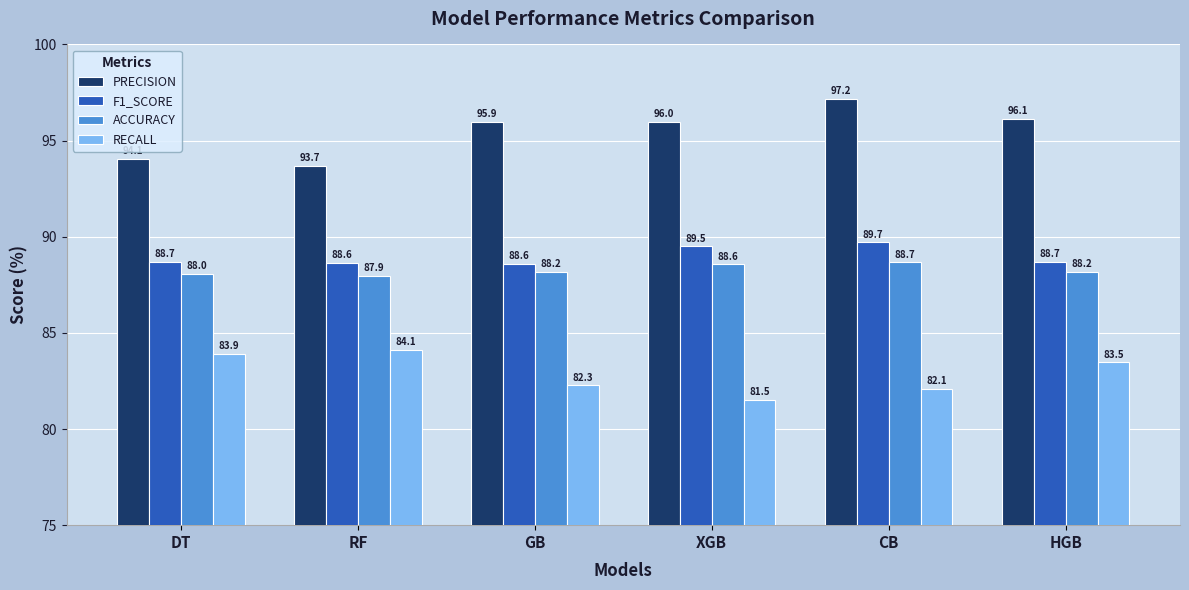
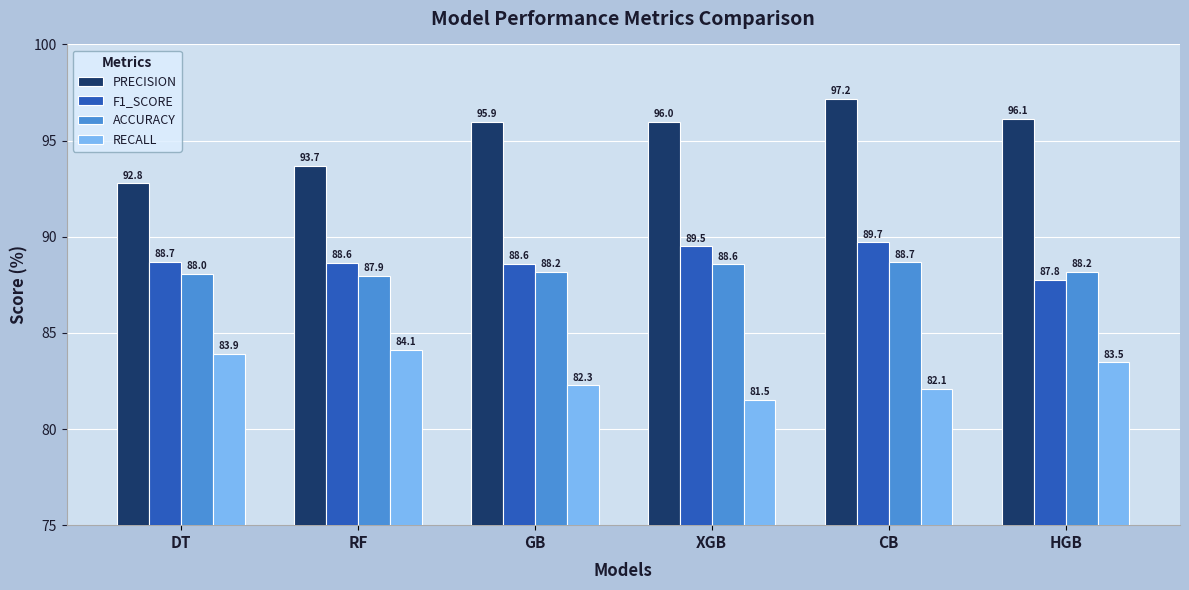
  {
    "PRECISION": {
-     "DT": 94.1
+     "DT": 92.8
    },
    "F1_SCORE": {
      "DT": 88.7,
      "RF": 88.6,
      "GB": 88.6,
      "XGB": 89.5,
      "CB": 89.7,
-     "HGB": 88.7
+     "HGB": 87.8
    },
    "ACCURACY": {
      "DT": 88.0,
      "RF": 87.9,
      "GB": 88.2,
      "XGB": 88.6,
      "CB": 88.7,
      "HGB": 88.2
    },
    "RECALL": {
      "DT": 83.9,
      "RF": 84.1,
      "GB": 82.3,
      "XGB": 81.5,
      "CB": 82.1,
      "HGB": 83.5
    }
  }
